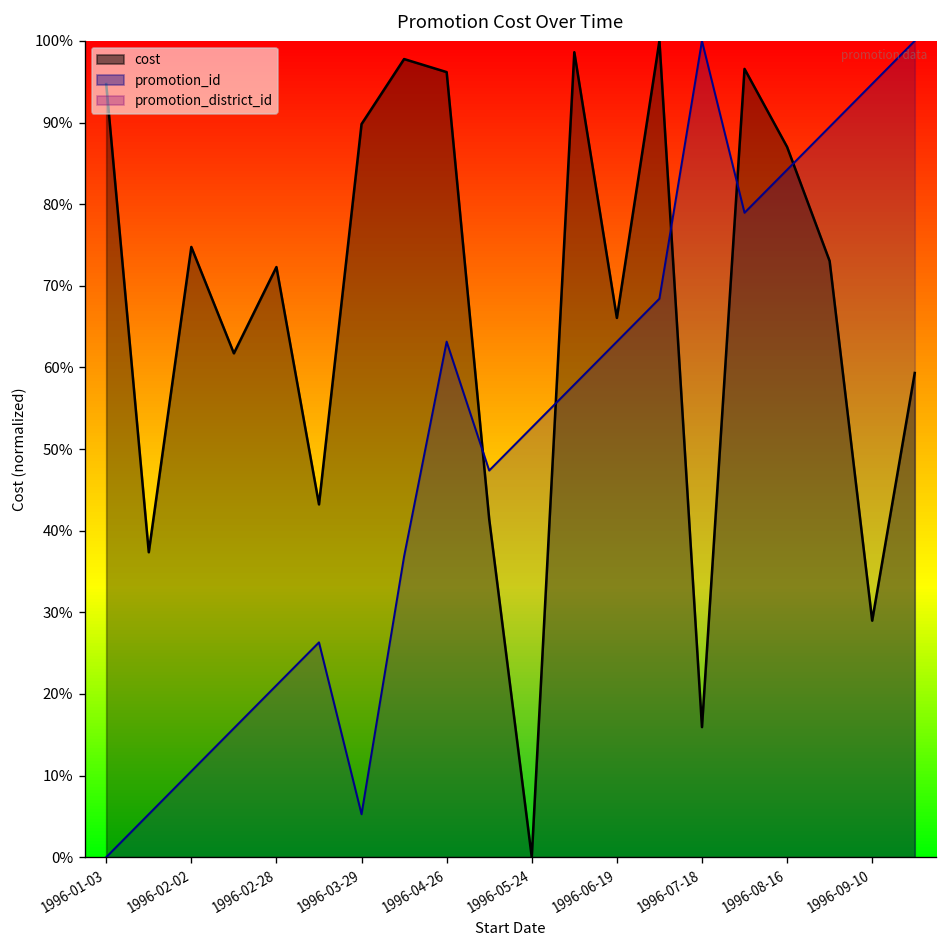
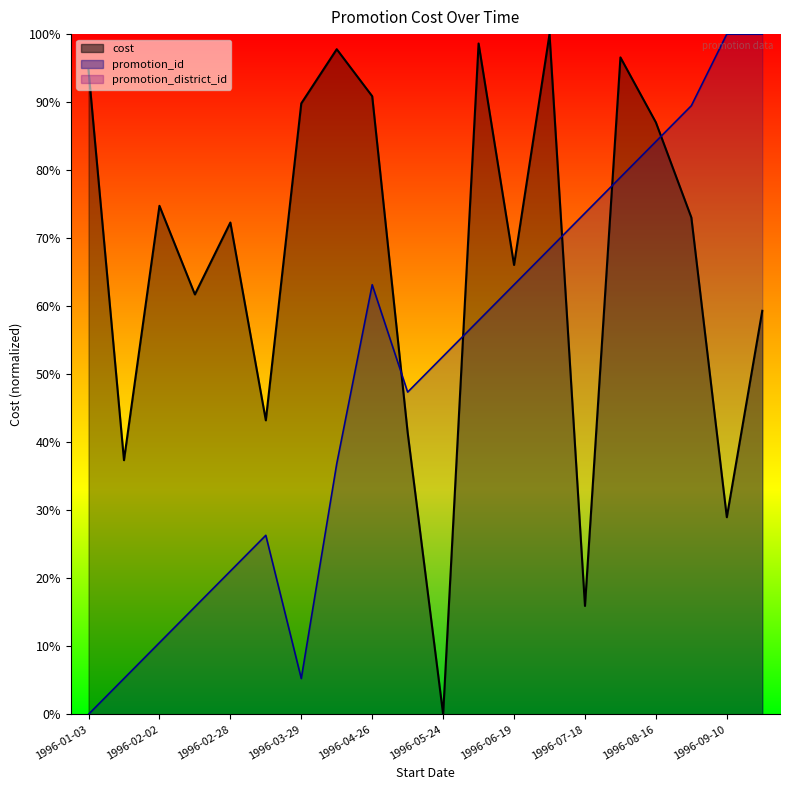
  {
    "cost": {
      "1996-02-02": "75%",
      "1996-02-28": "72%",
      "1996-03-29": "90%",
-     "1996-04-26": "96%",
+     "1996-04-26": "91%",
      "1996-05-24": "0%",
      "1996-06-19": "66%",
      "1996-07-18": "16%",
      "1996-08-16": "87%",
      "1996-09-10": "29%"
    },
    "promotion_id": {
      "1996-01-03": "0%",
      "1996-02-02": "11%",
      "1996-02-28": "21%",
      "1996-03-29": "5%",
      "1996-04-26": "63%",
      "1996-05-24": "53%",
      "1996-06-19": "63%",
-     "1996-07-18": "100%",
+     "1996-07-18": "74%",
      "1996-08-16": "84%",
-     "1996-09-10": "95%"
+     "1996-09-10": "100%"
    }
  }
